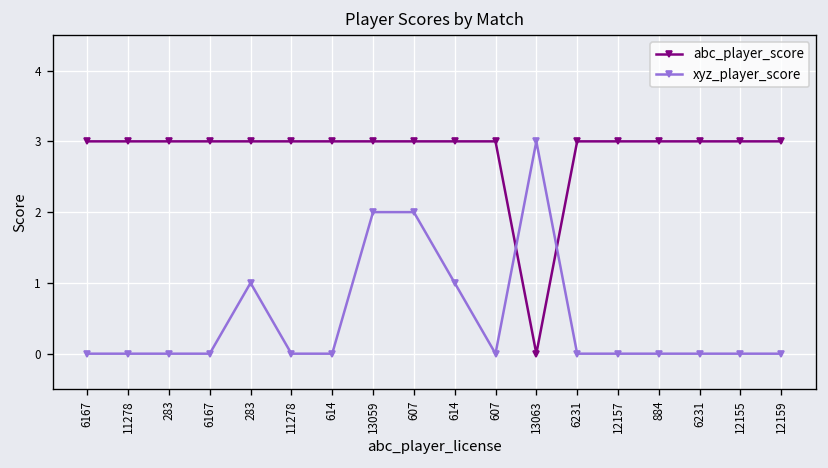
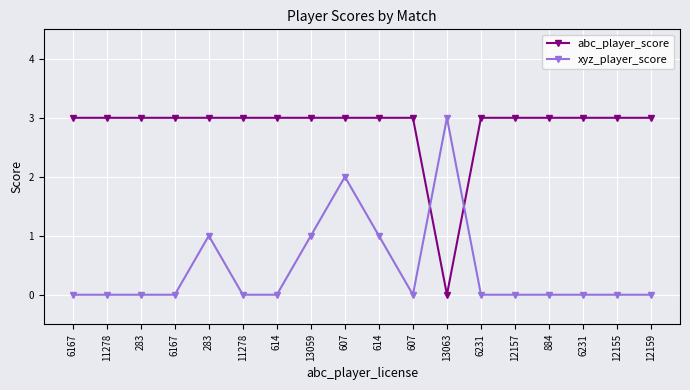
  {
    "abc_player_score": {
      "13059": 3,
      "13063": 0,
      "12157": 3,
      "884": 3,
      "12155": 3,
      "12159": 3
    },
    "xyz_player_score": {
-     "13059": 2,
+     "13059": 1,
      "13063": 3,
      "12157": 0,
      "884": 0,
      "12155": 0,
      "12159": 0
    }
  }
